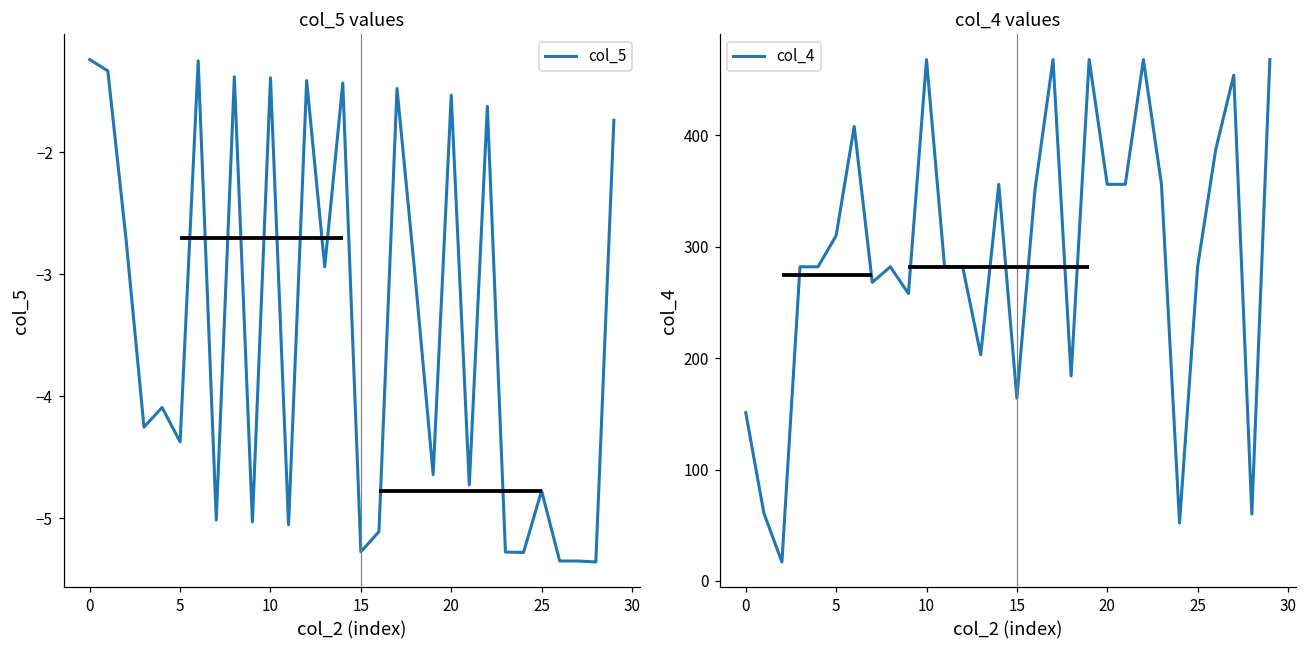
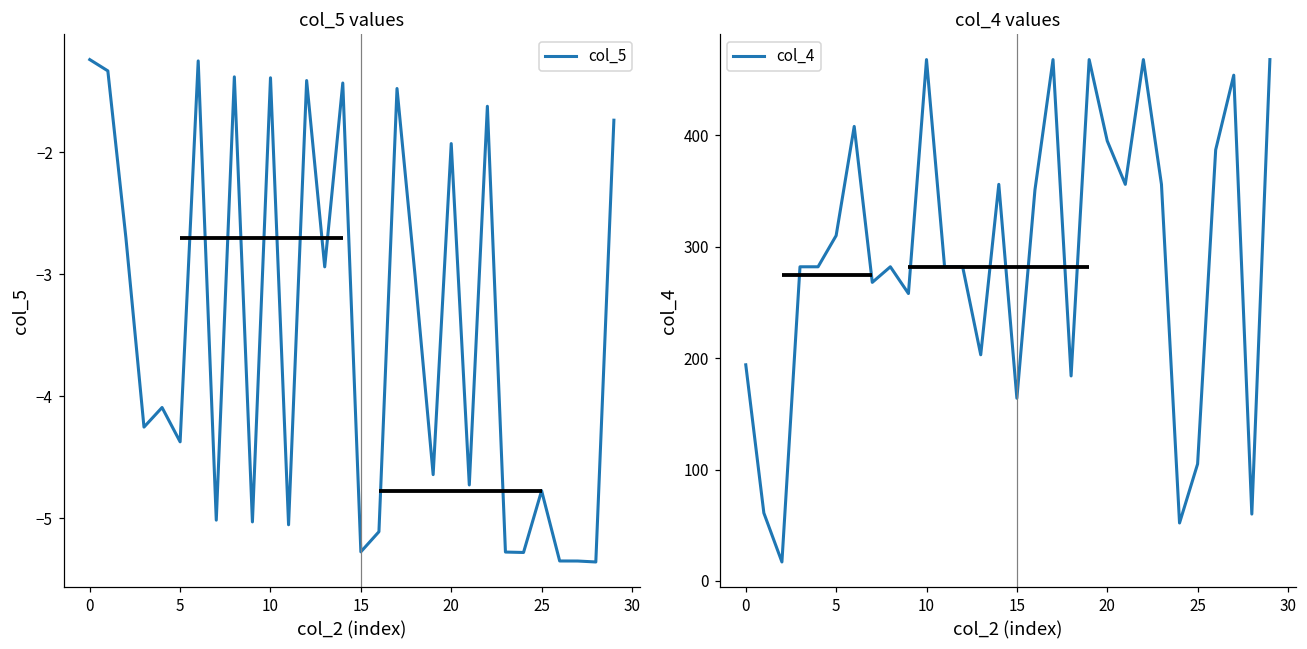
  {
    "col_5 values": {
      "0": -1.24,
      "5": -4.37,
      "10": -1.39,
      "15": -5.28,
-     "20": -1.53,
+     "20": -1.93,
      "25": -4.77
    },
    "col_4 values": {
-     "0": 151,
+     "0": 194,
      "5": 310,
      "10": 468,
      "15": 164,
-     "20": 356,
-     "25": 282
+     "20": 395,
+     "25": 105
    }
  }
